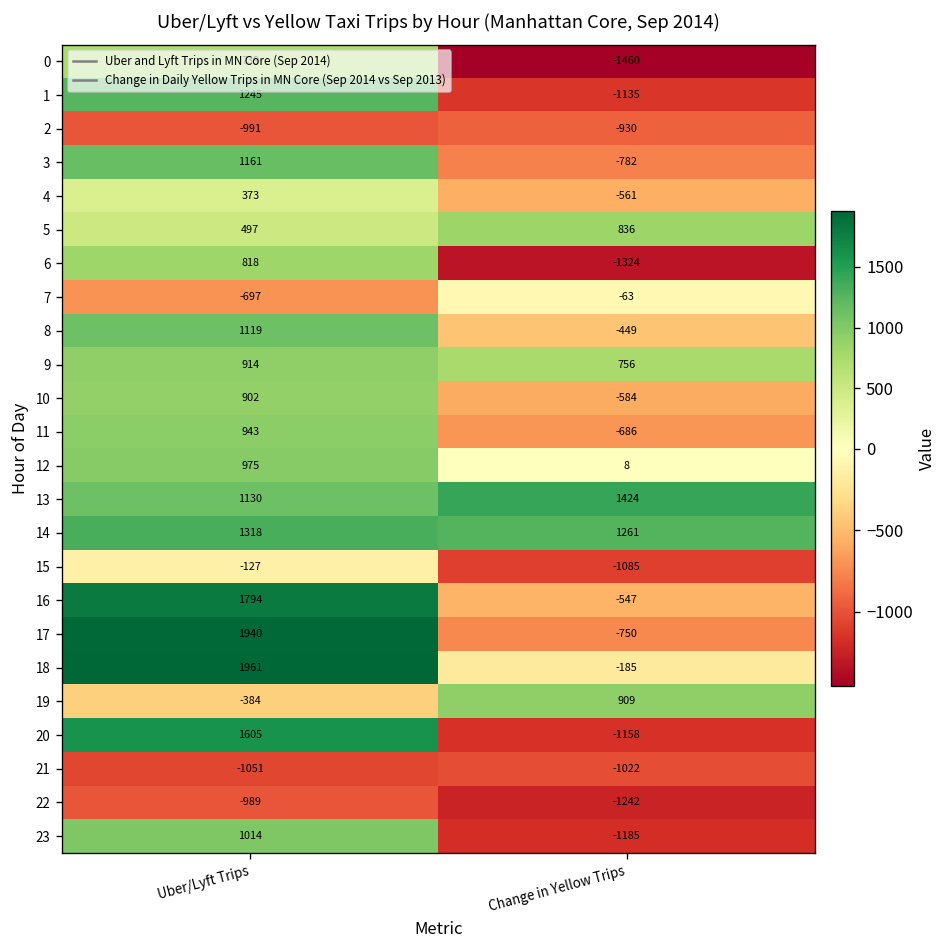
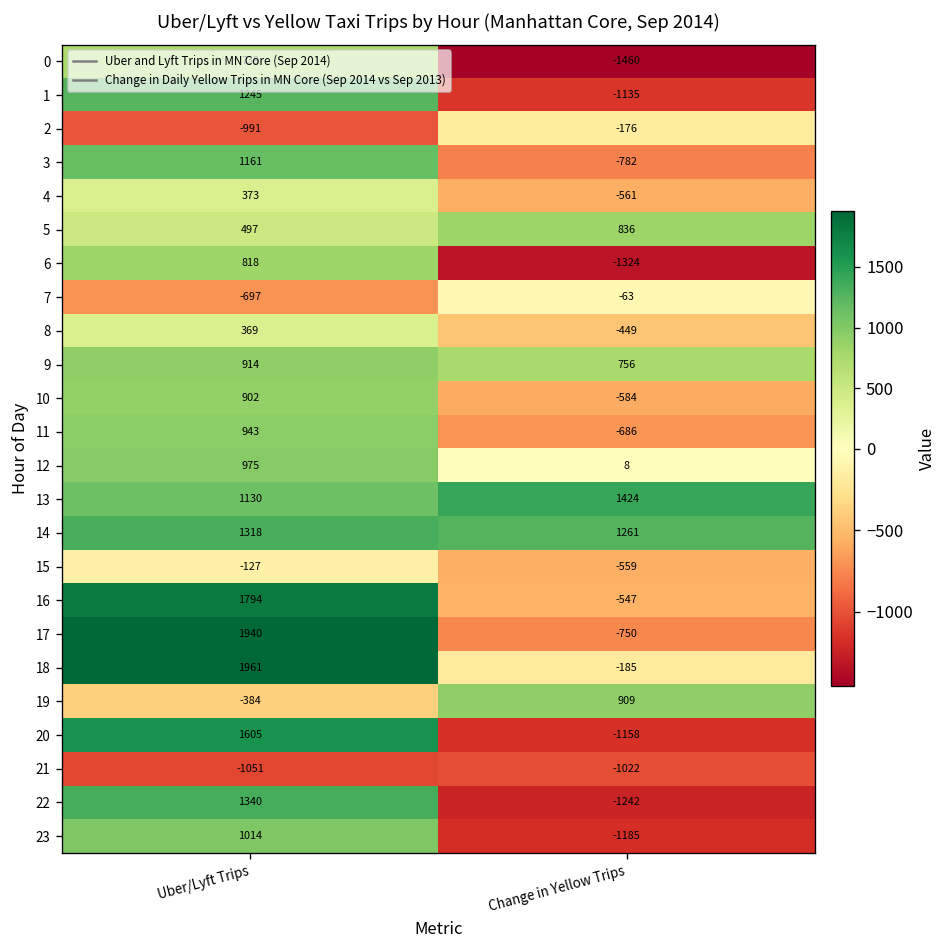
  {
    "0": {
      "Change in Yellow Trips": -1460
    },
    "1": {
      "Change in Yellow Trips": -1135
    },
    "2": {
      "Uber/Lyft Trips": -991,
-     "Change in Yellow Trips": -930
+     "Change in Yellow Trips": -176
    },
    "3": {
      "Uber/Lyft Trips": 1161,
      "Change in Yellow Trips": -782
    },
    "4": {
      "Uber/Lyft Trips": 373,
      "Change in Yellow Trips": -561
    },
    "5": {
      "Uber/Lyft Trips": 497,
      "Change in Yellow Trips": 836
    },
    "6": {
      "Uber/Lyft Trips": 818,
      "Change in Yellow Trips": -1324
    },
    "7": {
      "Uber/Lyft Trips": -697,
      "Change in Yellow Trips": -63
    },
    "8": {
-     "Uber/Lyft Trips": 1119,
+     "Uber/Lyft Trips": 369,
      "Change in Yellow Trips": -449
    },
    "9": {
      "Uber/Lyft Trips": 914,
      "Change in Yellow Trips": 756
    },
    "10": {
      "Uber/Lyft Trips": 902,
      "Change in Yellow Trips": -584
    },
    "11": {
      "Uber/Lyft Trips": 943,
      "Change in Yellow Trips": -686
    },
    "12": {
      "Uber/Lyft Trips": 975,
      "Change in Yellow Trips": 8
    },
    "13": {
      "Uber/Lyft Trips": 1130,
      "Change in Yellow Trips": 1424
    },
    "14": {
      "Uber/Lyft Trips": 1318,
      "Change in Yellow Trips": 1261
    },
    "15": {
      "Uber/Lyft Trips": -127,
-     "Change in Yellow Trips": -1085
+     "Change in Yellow Trips": -559
    },
    "16": {
      "Uber/Lyft Trips": 1794,
      "Change in Yellow Trips": -547
    },
    "17": {
      "Uber/Lyft Trips": 1940,
      "Change in Yellow Trips": -750
    },
    "18": {
      "Uber/Lyft Trips": 1961,
      "Change in Yellow Trips": -185
    },
    "19": {
      "Uber/Lyft Trips": -384,
      "Change in Yellow Trips": 909
    },
    "20": {
      "Uber/Lyft Trips": 1605,
      "Change in Yellow Trips": -1158
    },
    "21": {
      "Uber/Lyft Trips": -1051,
      "Change in Yellow Trips": -1022
    },
    "22": {
-     "Uber/Lyft Trips": -989,
+     "Uber/Lyft Trips": 1340,
      "Change in Yellow Trips": -1242
    },
    "23": {
      "Uber/Lyft Trips": 1014,
      "Change in Yellow Trips": -1185
    }
  }
